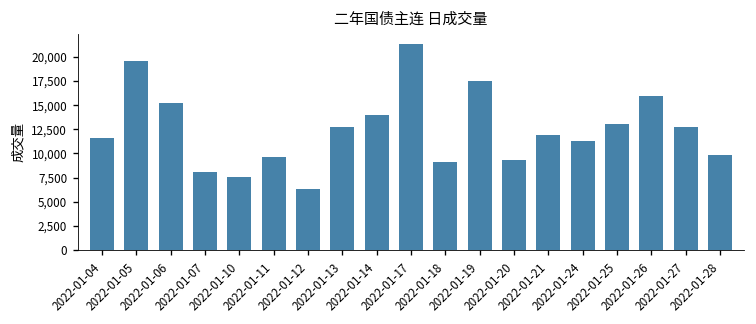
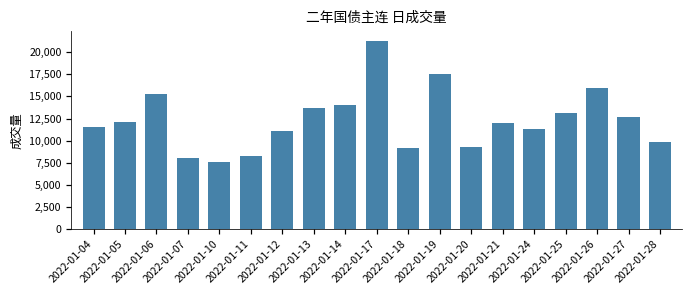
  {
    "2022-01-04": "12,000",
-   "2022-01-05": "20,000",
+   "2022-01-05": "12,000",
    "2022-01-06": "15,000",
    "2022-01-07": "8,000",
    "2022-01-10": "8,000",
-   "2022-01-11": "10,000",
-   "2022-01-12": "6,000",
-   "2022-01-13": "13,000",
+   "2022-01-11": "8,000",
+   "2022-01-12": "11,000",
+   "2022-01-13": "14,000",
    "2022-01-14": "14,000",
    "2022-01-17": "21,000",
    "2022-01-18": "9,000",
    "2022-01-19": "18,000",
    "2022-01-20": "9,000",
    "2022-01-21": "12,000",
    "2022-01-24": "11,000",
    "2022-01-25": "13,000",
    "2022-01-26": "16,000",
    "2022-01-27": "13,000",
    "2022-01-28": "10,000"
  }
